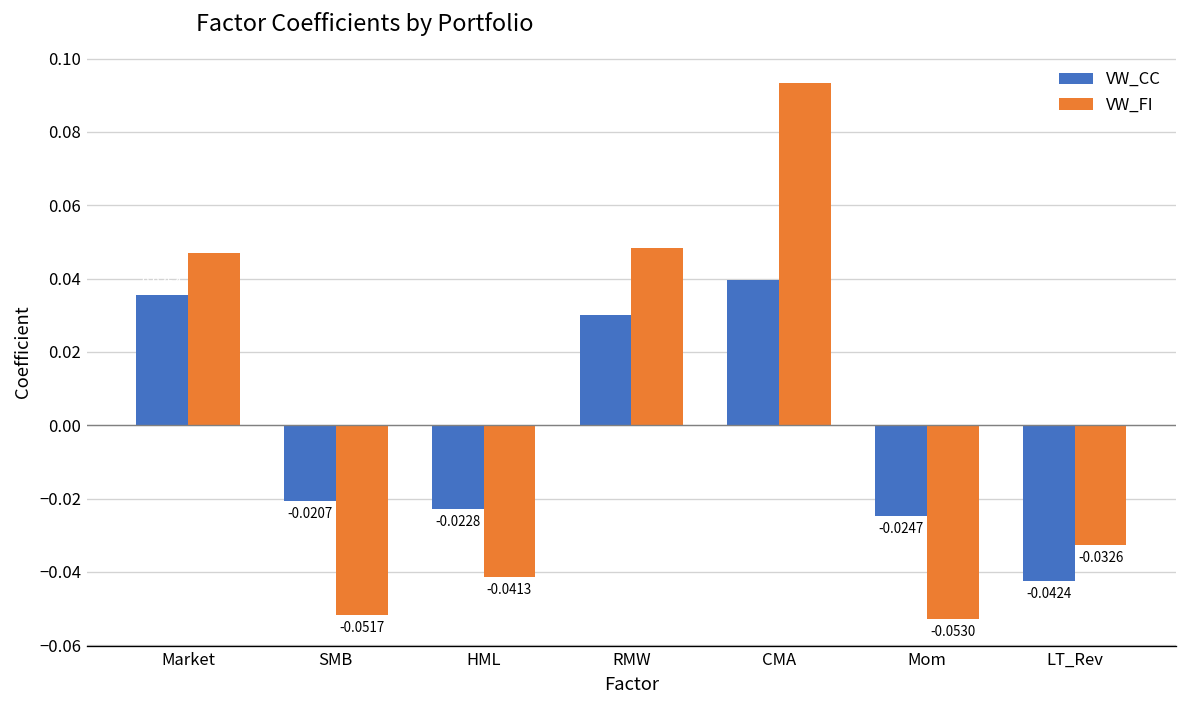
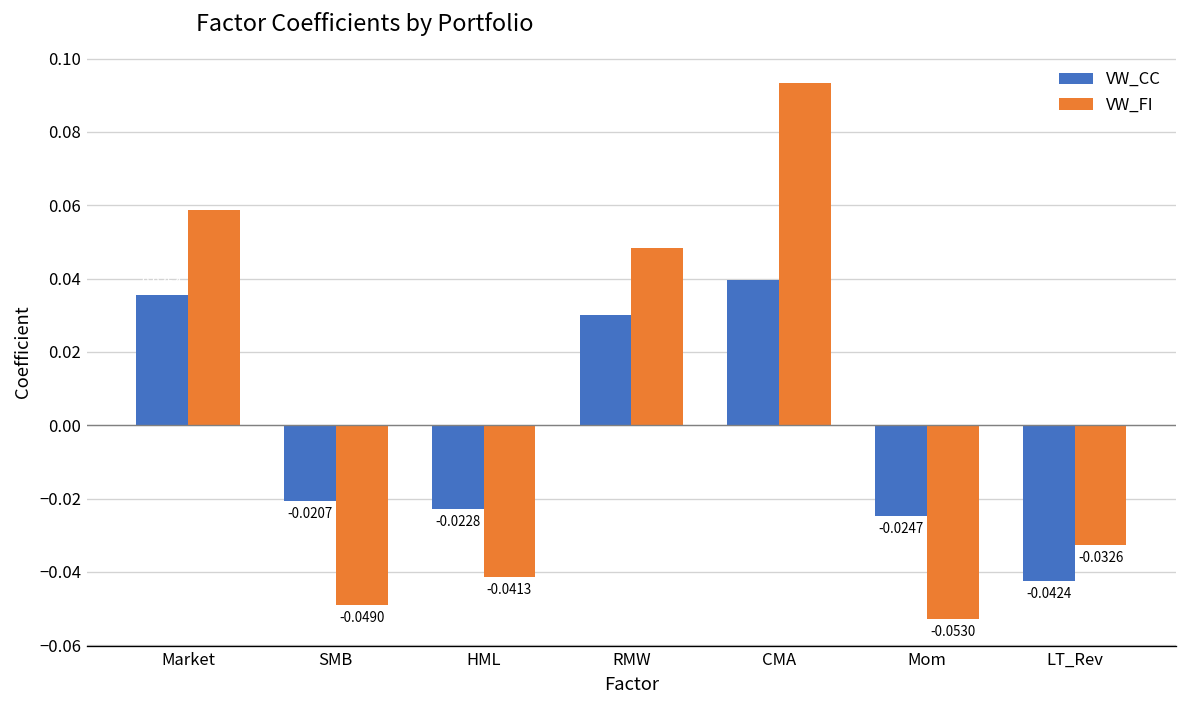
  {
    "VW_CC": {
      "SMB": -0.0207,
      "HML": -0.0228,
      "Mom": -0.0247,
      "LT_Rev": -0.0424
    },
    "VW_FI": {
-     "Market": 0.047,
-     "SMB": -0.0517,
+     "Market": 0.059,
+     "SMB": -0.0490,
      "HML": -0.0413,
      "Mom": -0.0530,
      "LT_Rev": -0.0326
    }
  }
